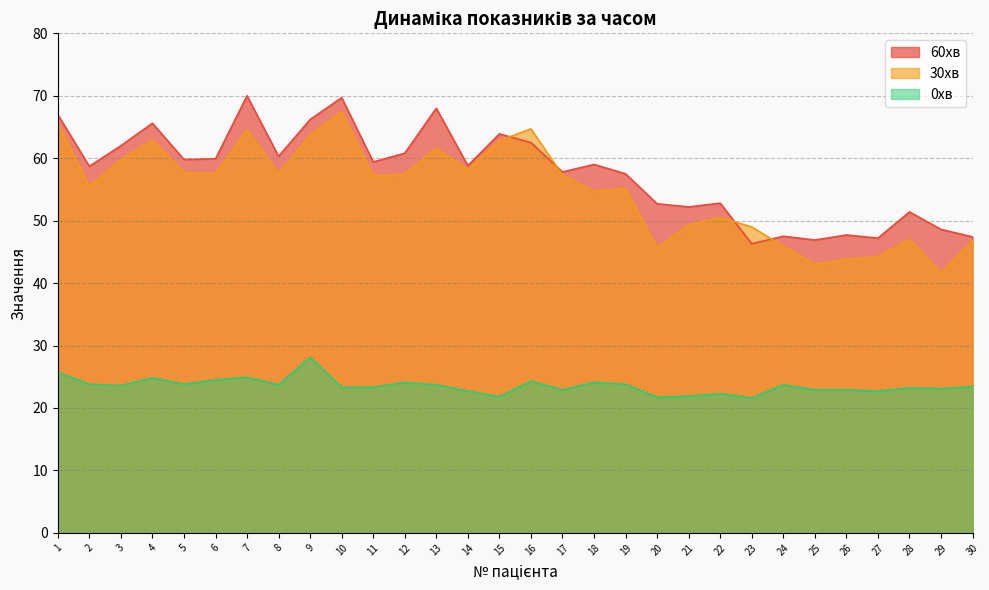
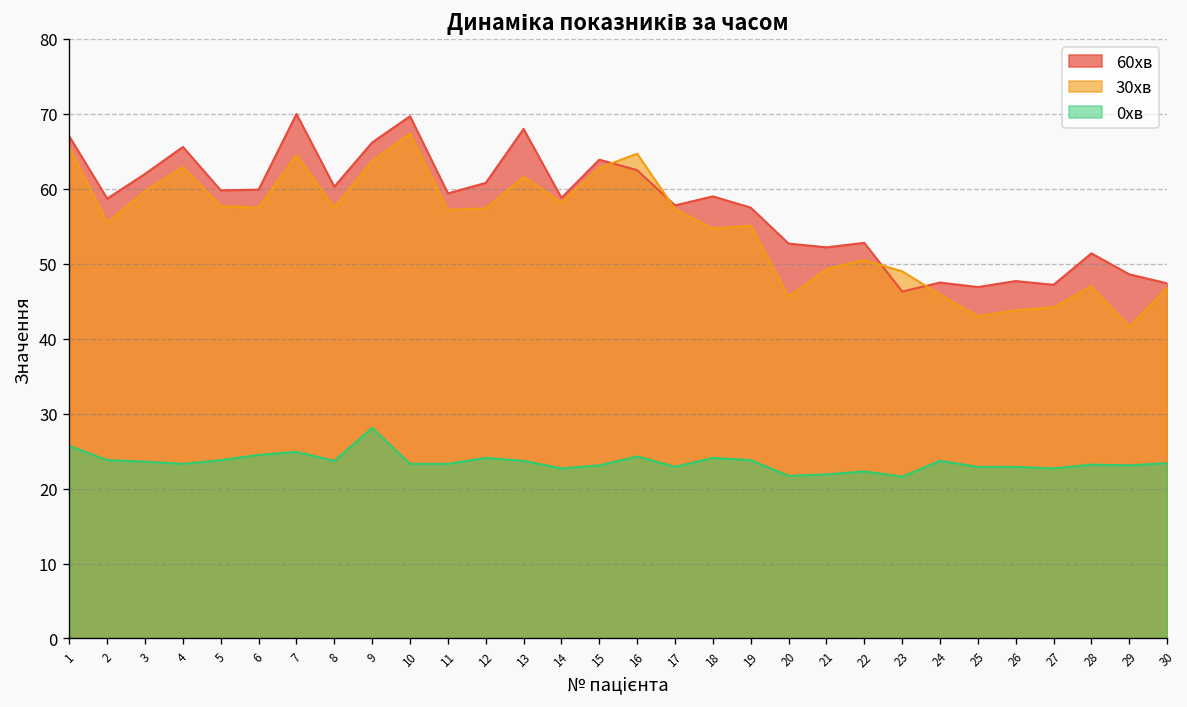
  {
    "60хв": {
      "1": 67,
      "2": 59,
      "3": 62,
      "4": 66,
      "5": 60,
      "6": 60,
      "7": 70,
      "8": 60,
      "9": 66,
      "10": 70,
      "11": 59,
      "12": 61,
      "13": 68,
      "14": 59,
      "15": 64,
      "16": 63,
      "17": 58,
      "18": 59,
      "19": 58,
      "20": 53,
      "21": 52,
      "22": 53,
      "23": 46,
      "24": 48,
      "25": 47,
      "26": 48,
      "27": 47,
      "28": 51,
      "29": 49,
      "30": 47
    },
    "30хв": {
      "1": 66,
      "2": 56,
      "3": 60,
      "4": 63,
      "5": 58,
      "6": 58,
      "7": 65,
      "8": 58,
      "9": 64,
      "10": 67,
      "11": 57,
      "12": 57,
      "13": 62,
      "14": 58,
      "15": 63,
      "16": 65,
      "17": 57,
      "18": 55,
      "19": 55,
      "20": 46,
      "21": 49,
      "22": 51,
      "23": 49,
      "24": 46,
      "25": 43,
      "26": 44,
      "27": 44,
      "28": 47,
      "29": 42,
      "30": 47
    },
    "0хв": {
      "1": 26,
      "2": 24,
      "3": 24,
-     "4": 25,
+     "4": 23,
      "5": 24,
      "6": 25,
      "7": 25,
      "8": 24,
      "9": 28,
      "10": 23,
      "11": 23,
      "12": 24,
      "13": 24,
      "14": 23,
-     "15": 22,
+     "15": 23,
      "16": 24,
      "17": 23,
      "18": 24,
      "19": 24,
      "20": 22,
      "21": 22,
      "22": 22,
      "23": 22,
      "24": 24,
      "25": 23,
      "26": 23,
      "27": 23,
      "28": 23,
      "29": 23,
      "30": 23
    }
  }
